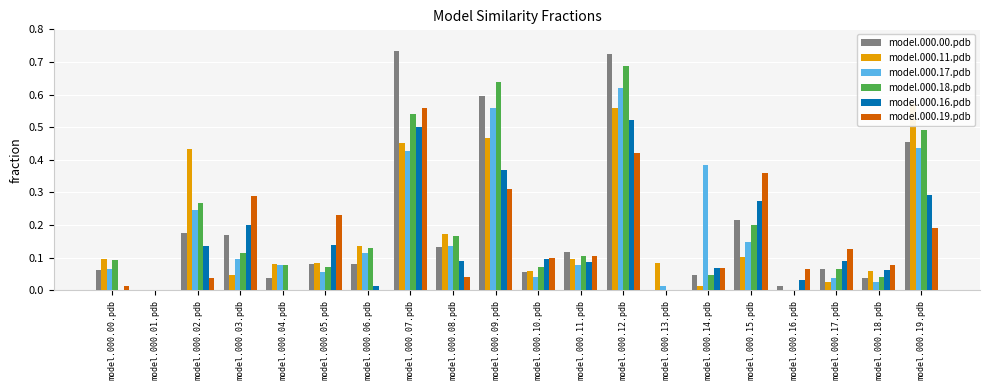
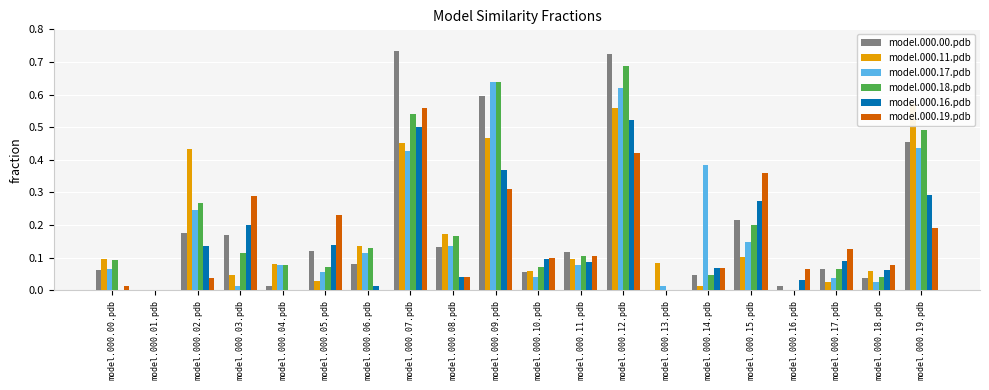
  {
    "model.000.00.pdb": {
      "model.000.00.pdb": 0.06,
      "model.000.01.pdb": 0.00,
      "model.000.02.pdb": 0.18,
      "model.000.03.pdb": 0.17,
-     "model.000.04.pdb": 0.04,
-     "model.000.05.pdb": 0.08,
+     "model.000.04.pdb": 0.01,
+     "model.000.05.pdb": 0.12,
      "model.000.06.pdb": 0.08,
      "model.000.07.pdb": 0.73,
      "model.000.08.pdb": 0.13,
      "model.000.09.pdb": 0.60,
      "model.000.10.pdb": 0.06,
      "model.000.11.pdb": 0.12,
      "model.000.12.pdb": 0.72,
      "model.000.13.pdb": 0.00,
      "model.000.14.pdb": 0.05,
      "model.000.15.pdb": 0.22,
      "model.000.16.pdb": 0.01,
      "model.000.17.pdb": 0.07,
      "model.000.18.pdb": 0.04,
      "model.000.19.pdb": 0.46
    },
    "model.000.11.pdb": {
      "model.000.00.pdb": 0.10,
      "model.000.01.pdb": 0.00,
      "model.000.02.pdb": 0.43,
      "model.000.03.pdb": 0.05,
      "model.000.04.pdb": 0.08,
-     "model.000.05.pdb": 0.09,
+     "model.000.05.pdb": 0.03,
      "model.000.06.pdb": 0.14,
      "model.000.07.pdb": 0.45,
      "model.000.08.pdb": 0.17,
      "model.000.09.pdb": 0.47,
      "model.000.10.pdb": 0.06,
      "model.000.11.pdb": 0.10,
      "model.000.12.pdb": 0.56,
      "model.000.13.pdb": 0.09,
      "model.000.14.pdb": 0.01,
      "model.000.15.pdb": 0.10,
      "model.000.16.pdb": 0.00,
      "model.000.17.pdb": 0.03,
      "model.000.18.pdb": 0.06
    },
    "model.000.17.pdb": {
      "model.000.00.pdb": 0.06,
      "model.000.01.pdb": 0.00,
      "model.000.02.pdb": 0.25,
-     "model.000.03.pdb": 0.10,
+     "model.000.03.pdb": 0.01,
      "model.000.04.pdb": 0.08,
      "model.000.05.pdb": 0.06,
      "model.000.06.pdb": 0.11,
      "model.000.07.pdb": 0.43,
      "model.000.08.pdb": 0.14,
-     "model.000.09.pdb": 0.56,
+     "model.000.09.pdb": 0.64,
      "model.000.10.pdb": 0.04,
      "model.000.11.pdb": 0.08,
      "model.000.12.pdb": 0.62,
      "model.000.13.pdb": 0.01,
      "model.000.14.pdb": 0.39,
      "model.000.15.pdb": 0.15,
      "model.000.16.pdb": 0.00,
      "model.000.17.pdb": 0.04,
      "model.000.18.pdb": 0.03,
      "model.000.19.pdb": 0.44
    },
    "model.000.18.pdb": {
      "model.000.00.pdb": 0.09,
      "model.000.01.pdb": 0.00,
      "model.000.02.pdb": 0.27,
      "model.000.03.pdb": 0.12,
      "model.000.04.pdb": 0.08,
      "model.000.05.pdb": 0.07,
      "model.000.06.pdb": 0.13,
      "model.000.07.pdb": 0.54,
      "model.000.08.pdb": 0.17,
      "model.000.09.pdb": 0.64,
      "model.000.10.pdb": 0.07,
      "model.000.11.pdb": 0.11,
      "model.000.12.pdb": 0.69,
      "model.000.13.pdb": 0.00,
      "model.000.14.pdb": 0.05,
      "model.000.15.pdb": 0.20,
      "model.000.16.pdb": 0.00,
      "model.000.17.pdb": 0.07,
      "model.000.18.pdb": 0.04,
      "model.000.19.pdb": 0.49
    },
    "model.000.16.pdb": {
      "model.000.00.pdb": 0.00,
      "model.000.01.pdb": 0.00,
      "model.000.02.pdb": 0.14,
      "model.000.03.pdb": 0.20,
      "model.000.04.pdb": 0.00,
      "model.000.05.pdb": 0.14,
      "model.000.06.pdb": 0.01,
      "model.000.07.pdb": 0.50,
-     "model.000.08.pdb": 0.09,
+     "model.000.08.pdb": 0.04,
      "model.000.09.pdb": 0.37,
      "model.000.10.pdb": 0.10,
      "model.000.11.pdb": 0.09,
      "model.000.12.pdb": 0.52,
      "model.000.13.pdb": 0.00,
      "model.000.14.pdb": 0.07,
      "model.000.15.pdb": 0.27,
      "model.000.16.pdb": 0.03,
      "model.000.17.pdb": 0.09,
      "model.000.18.pdb": 0.06,
      "model.000.19.pdb": 0.29
    },
    "model.000.19.pdb": {
      "model.000.00.pdb": 0.01,
      "model.000.01.pdb": 0.00,
      "model.000.02.pdb": 0.04,
      "model.000.03.pdb": 0.29,
      "model.000.04.pdb": 0.00,
      "model.000.05.pdb": 0.23,
      "model.000.06.pdb": 0.00,
      "model.000.07.pdb": 0.56,
      "model.000.08.pdb": 0.04,
      "model.000.09.pdb": 0.31,
      "model.000.10.pdb": 0.10,
      "model.000.11.pdb": 0.10,
      "model.000.12.pdb": 0.42,
      "model.000.13.pdb": 0.00,
      "model.000.14.pdb": 0.07,
      "model.000.15.pdb": 0.36,
      "model.000.16.pdb": 0.07,
      "model.000.17.pdb": 0.13,
      "model.000.18.pdb": 0.08,
      "model.000.19.pdb": 0.19
    }
  }
